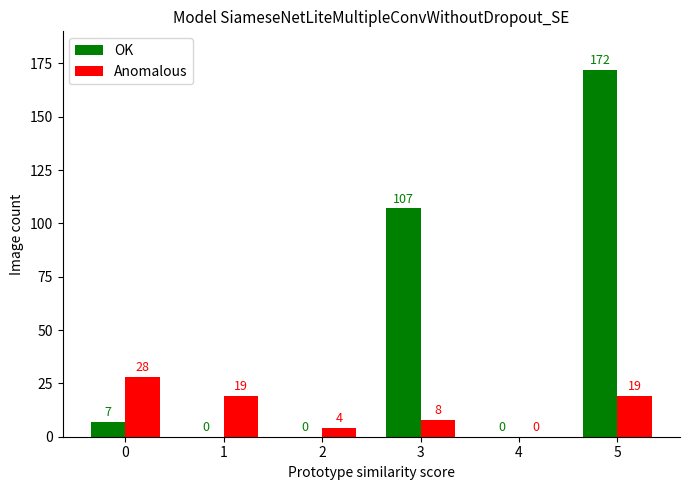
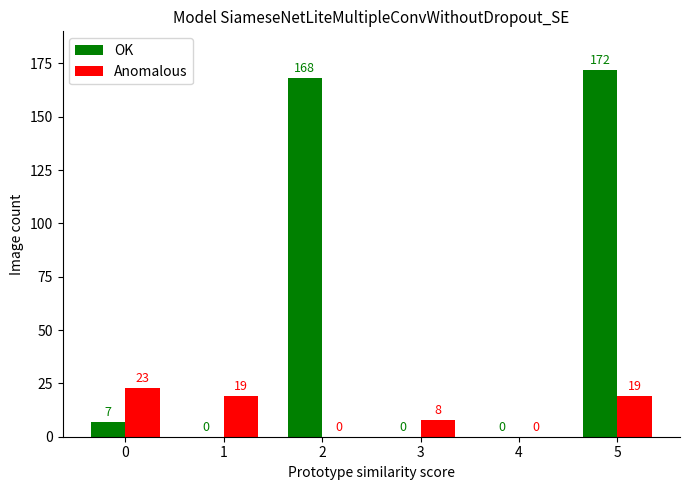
  {
    "OK": {
      "0": 7,
      "1": 0,
-     "2": 0,
-     "3": 107,
+     "2": 168,
+     "3": 0,
      "4": 0,
      "5": 172
    },
    "Anomalous": {
-     "0": 28,
+     "0": 23,
      "1": 19,
-     "2": 4,
+     "2": 0,
      "3": 8,
      "4": 0,
      "5": 19
    }
  }
